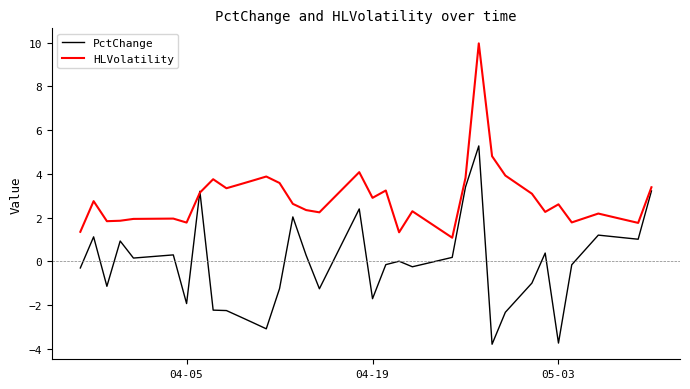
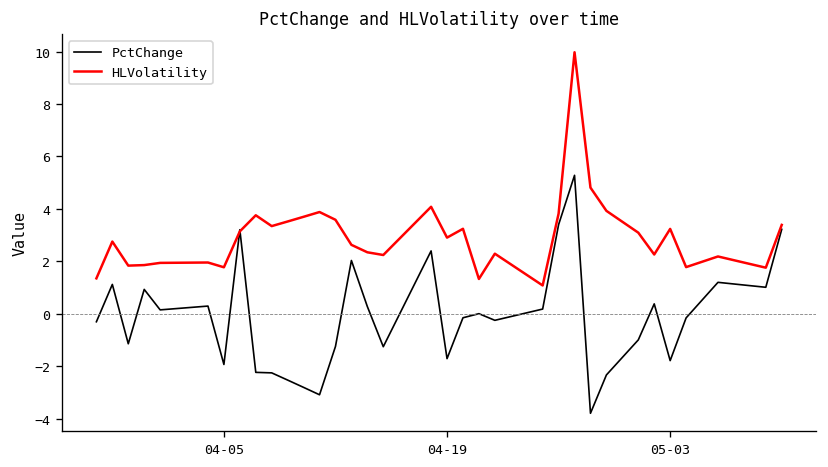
  {
    "PctChange": {
      "04-05": -1.9,
      "04-19": -1.7,
-     "05-03": -3.7
+     "05-03": -1.8
    },
    "HLVolatility": {
      "04-05": 1.8,
      "04-19": 2.9,
-     "05-03": 2.6
+     "05-03": 3.2
    }
  }
